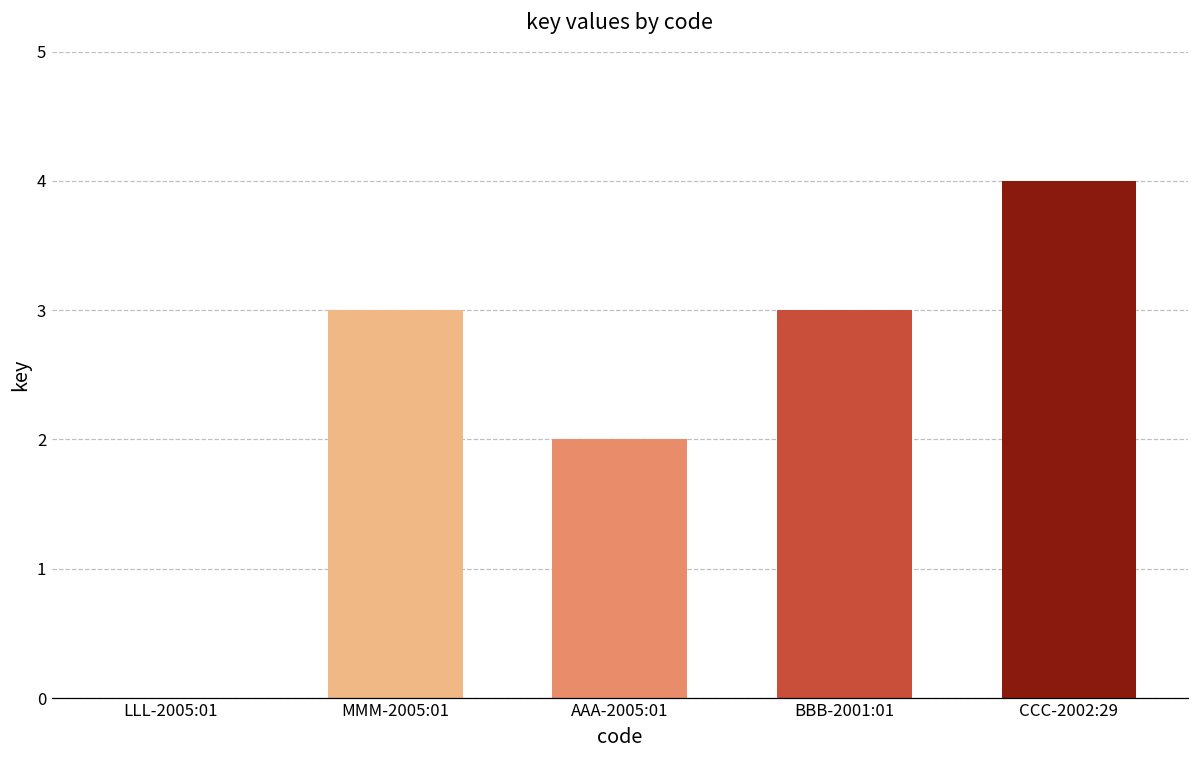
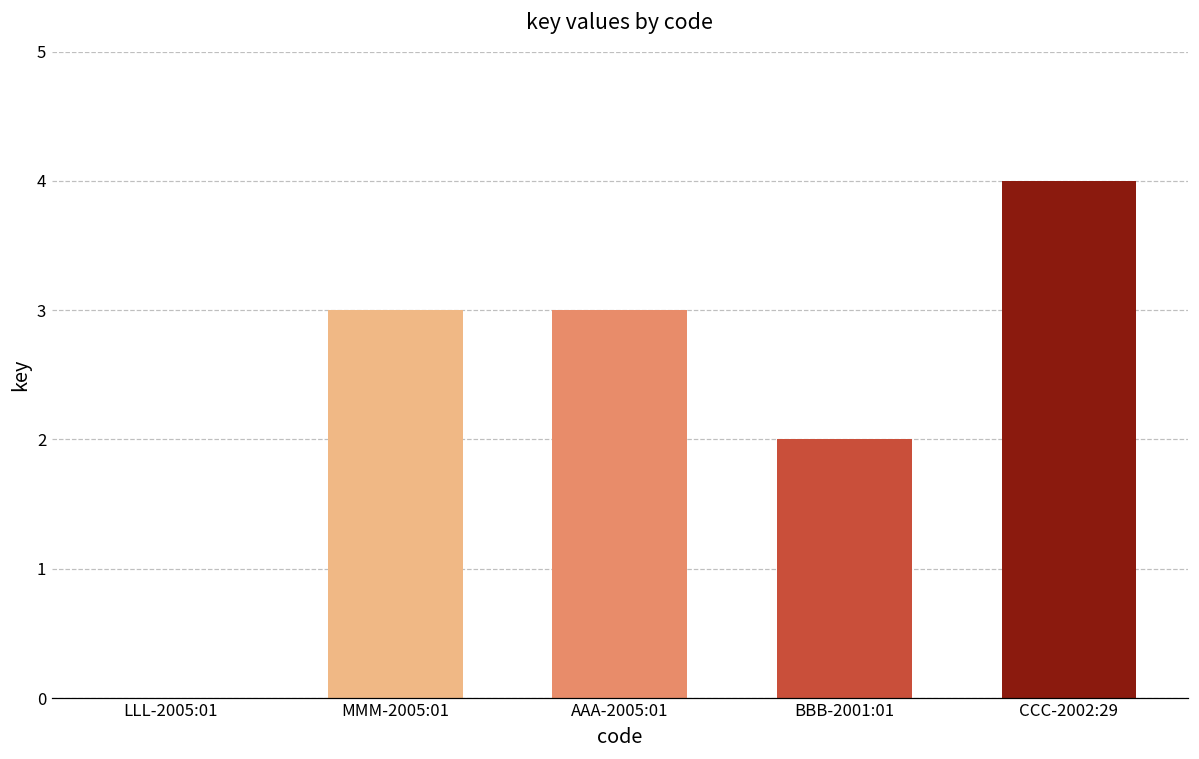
  {
    "LLL-2005:01": 0,
    "MMM-2005:01": 3,
-   "AAA-2005:01": 2,
-   "BBB-2001:01": 3,
+   "AAA-2005:01": 3,
+   "BBB-2001:01": 2,
    "CCC-2002:29": 4
  }
